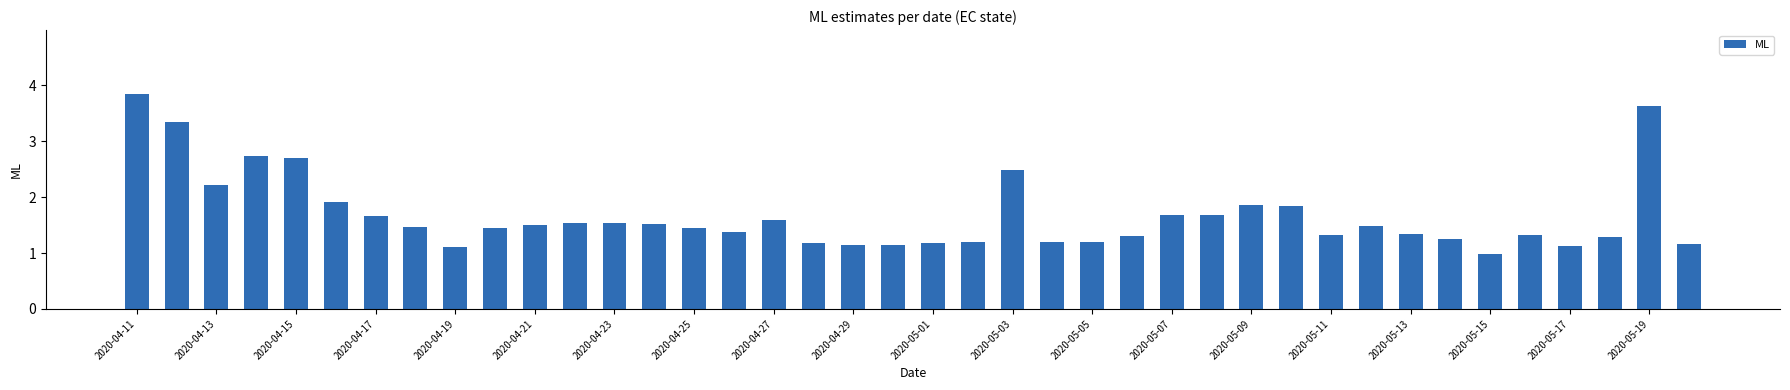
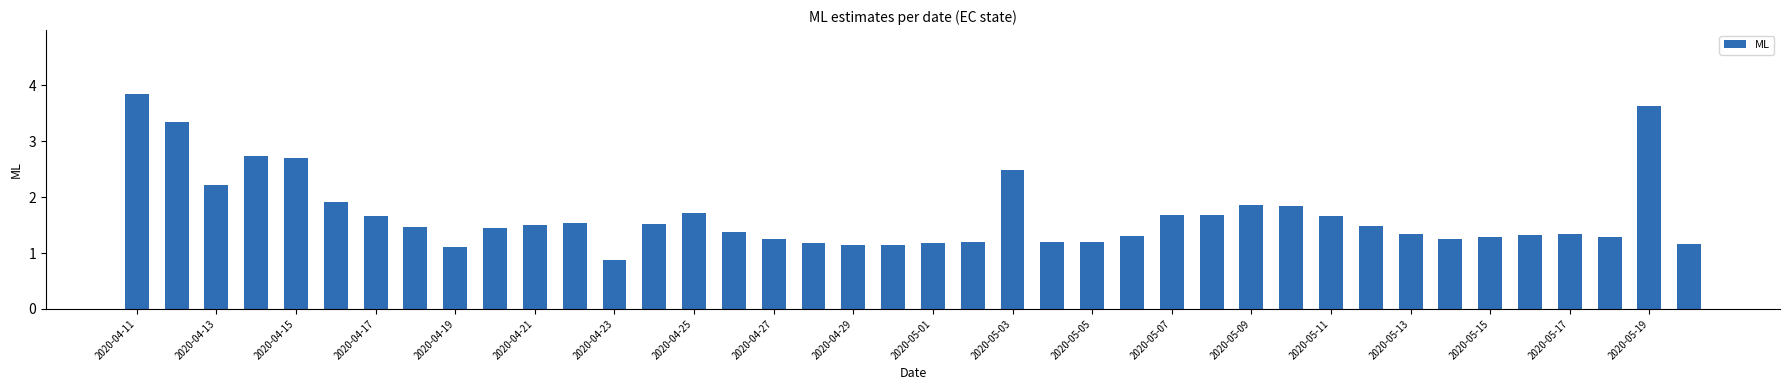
  {
    "2020-04-11": 3.8,
    "2020-04-13": 2.2,
    "2020-04-15": 2.7,
    "2020-04-17": 1.7,
    "2020-04-19": 1.1,
    "2020-04-21": 1.5,
-   "2020-04-23": 1.5,
-   "2020-04-25": 1.5,
-   "2020-04-27": 1.6,
+   "2020-04-23": 0.9,
+   "2020-04-25": 1.7,
+   "2020-04-27": 1.3,
    "2020-04-29": 1.2,
    "2020-05-01": 1.2,
    "2020-05-03": 2.5,
    "2020-05-05": 1.2,
    "2020-05-07": 1.7,
    "2020-05-09": 1.9,
-   "2020-05-11": 1.3,
+   "2020-05-11": 1.7,
    "2020-05-13": 1.3,
-   "2020-05-15": 1.0,
-   "2020-05-17": 1.1,
+   "2020-05-15": 1.3,
+   "2020-05-17": 1.3,
    "2020-05-19": 3.6
  }
